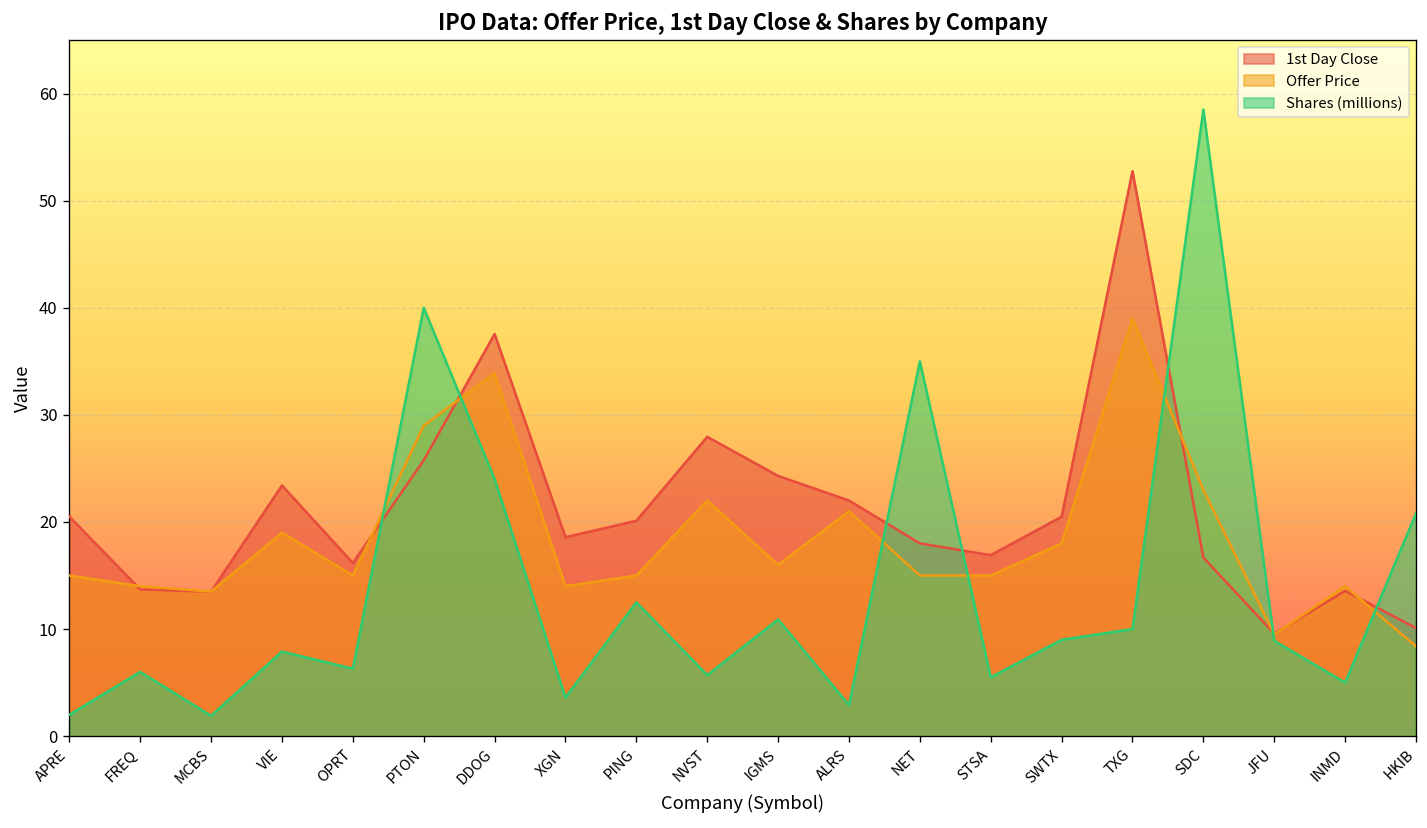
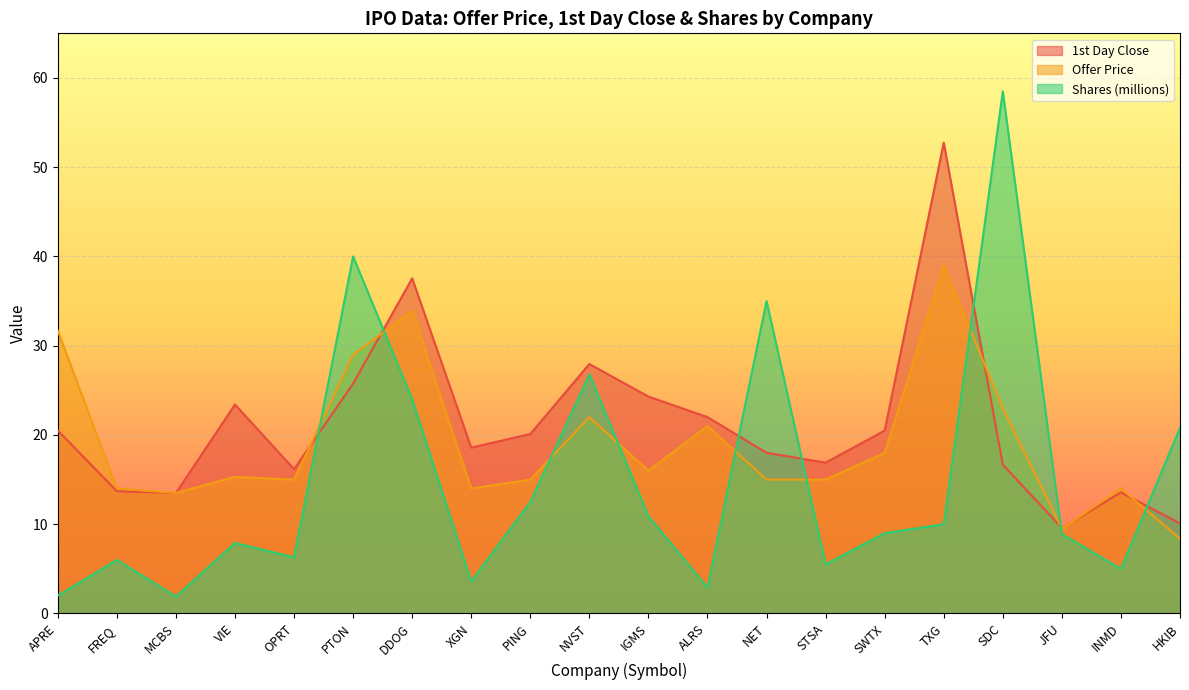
  {
    "1st Day Close": {
      "APRE": 21,
      "FREQ": 14,
      "VIE": 23,
      "OPRT": 16,
      "PTON": 26,
      "DDOG": 38,
      "XGN": 19,
      "PING": 20,
      "NVST": 28,
      "IGMS": 24,
      "ALRS": 22,
      "NET": 18,
      "STSA": 17,
      "SWTX": 20,
      "TXG": 53,
      "SDC": 17,
      "INMD": 14,
      "HKIB": 10
    },
    "Offer Price": {
-     "APRE": 15,
+     "APRE": 32,
      "FREQ": 14,
-     "VIE": 19,
+     "VIE": 15,
      "OPRT": 15,
      "PTON": 29,
      "DDOG": 34,
      "XGN": 14,
      "PING": 15,
      "NVST": 22,
      "IGMS": 16,
      "ALRS": 21,
      "NET": 15,
      "STSA": 15,
      "SWTX": 18,
      "TXG": 39,
      "SDC": 23,
      "INMD": 14,
      "HKIB": 8
    },
    "Shares (millions)": {
      "APRE": 2,
      "FREQ": 6,
      "MCBS": 2,
      "VIE": 8,
      "OPRT": 6,
      "PTON": 40,
      "DDOG": 24,
      "XGN": 4,
      "PING": 13,
-     "NVST": 6,
+     "NVST": 27,
      "IGMS": 11,
      "ALRS": 3,
      "NET": 35,
      "STSA": 6,
      "SWTX": 9,
      "TXG": 10,
      "SDC": 59,
      "JFU": 9,
      "INMD": 5,
      "HKIB": 21
    }
  }
